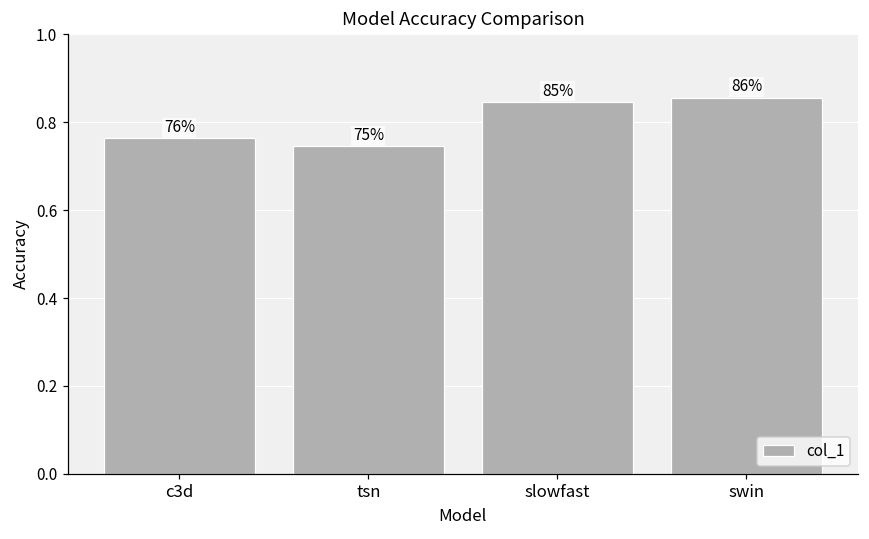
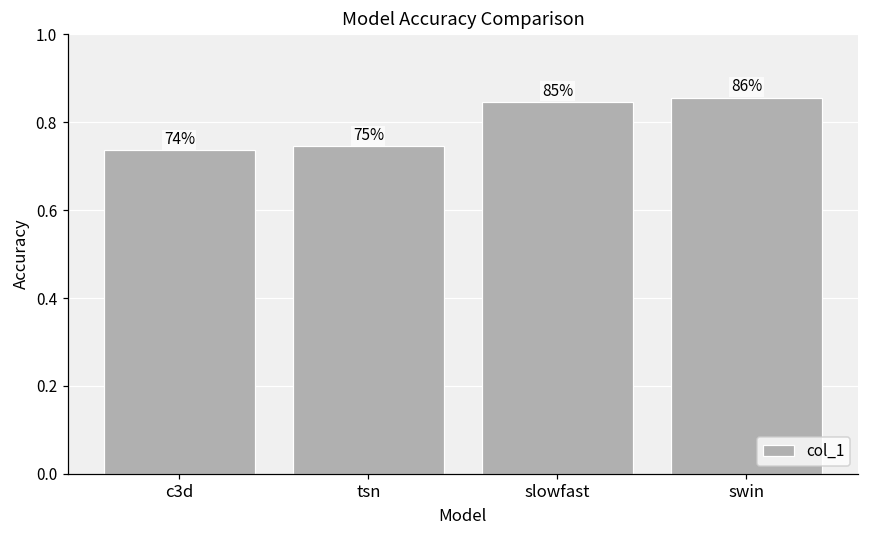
  {
-   "c3d": "76%"
+   "c3d": "74%"
  }
